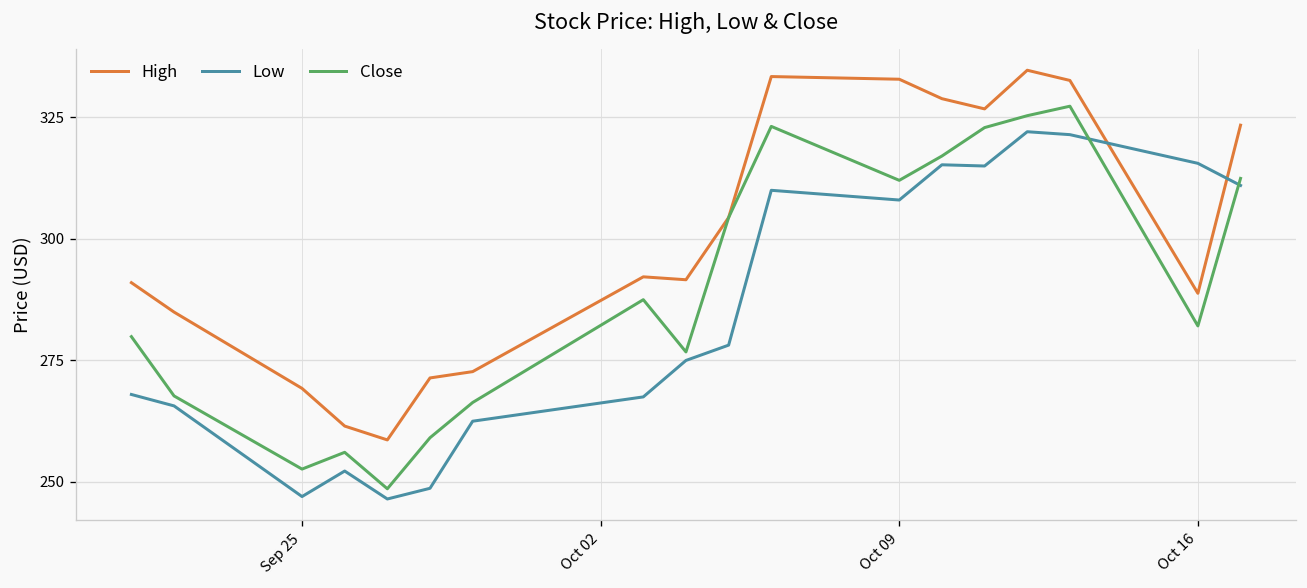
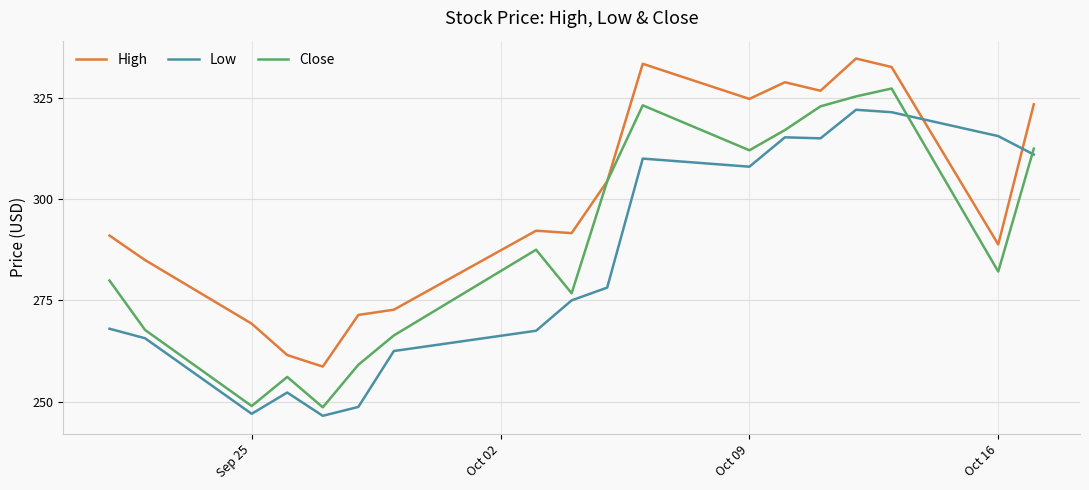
  {
    "High": {
      "Sep 25": 269,
-     "Oct 09": 333,
+     "Oct 09": 325,
      "Oct 16": 289
    },
    "Low": {
      "Sep 25": 247,
      "Oct 09": 308,
      "Oct 16": 316
    },
    "Close": {
-     "Sep 25": 253,
+     "Sep 25": 249,
      "Oct 09": 312,
      "Oct 16": 282
    }
  }
